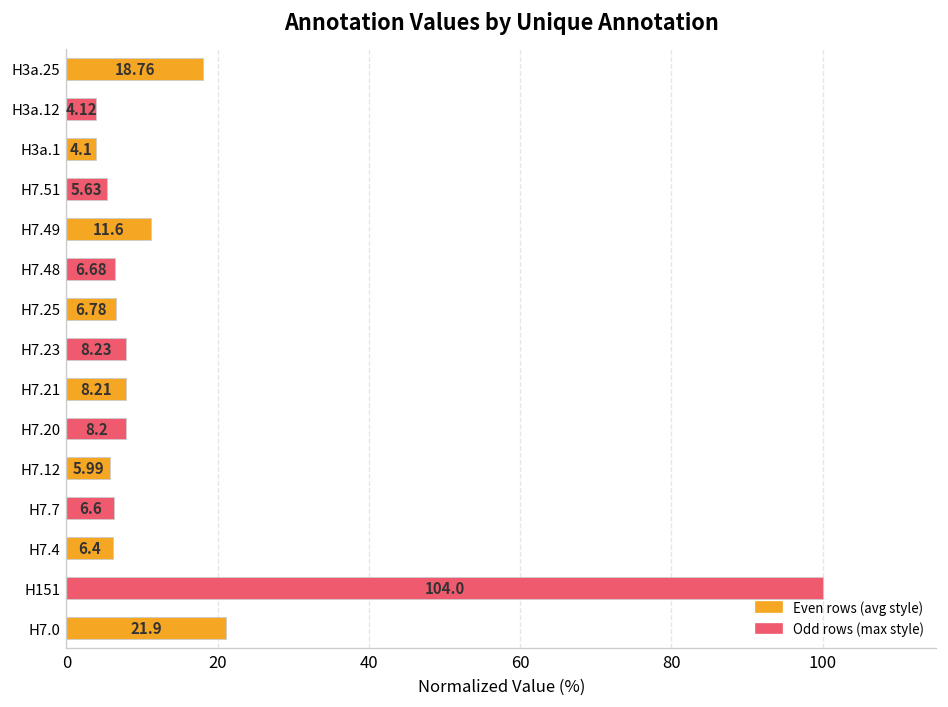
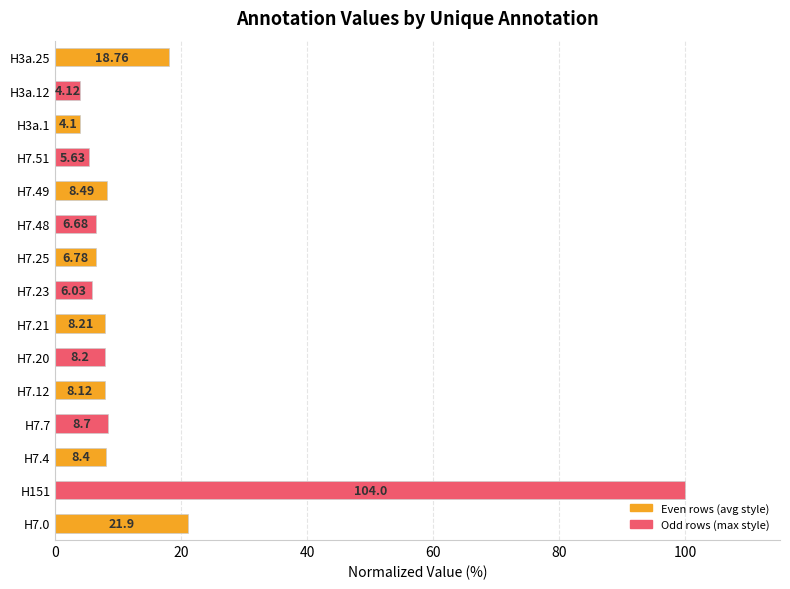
  {
-   "H7.49": 11.6,
-   "H7.23": 8.23,
-   "H7.12": 5.99,
-   "H7.7": 6.6,
-   "H7.4": 6.4
+   "H7.49": 8.49,
+   "H7.23": 6.03,
+   "H7.12": 8.12,
+   "H7.7": 8.7,
+   "H7.4": 8.4
  }
